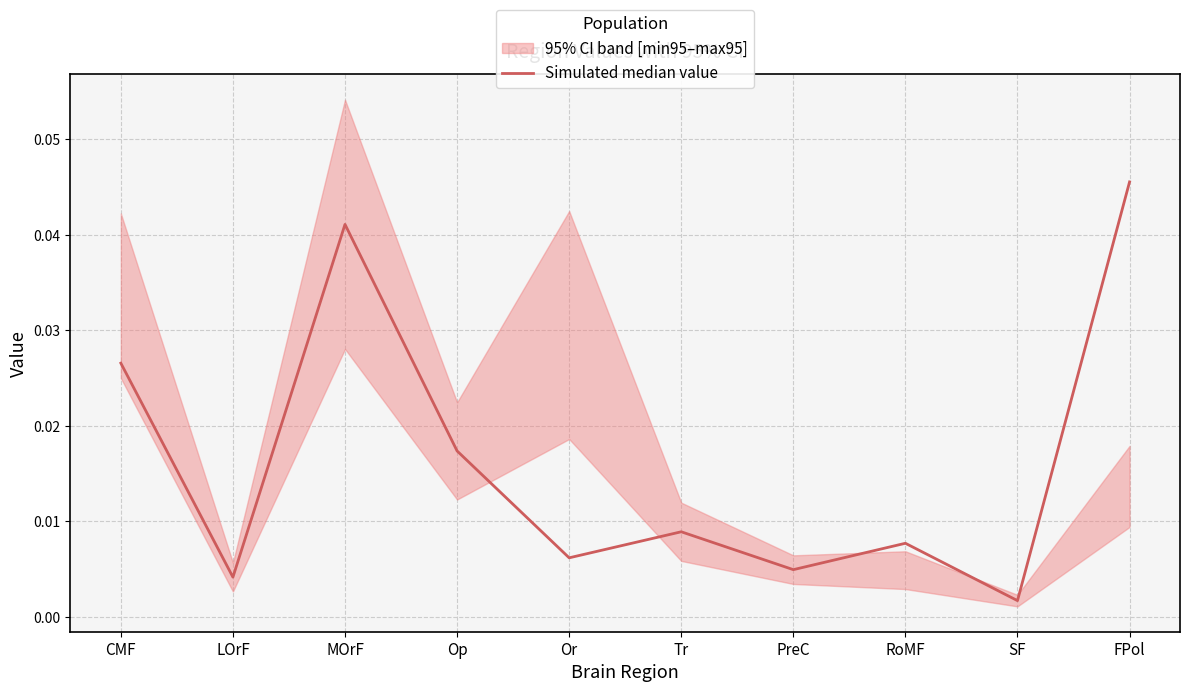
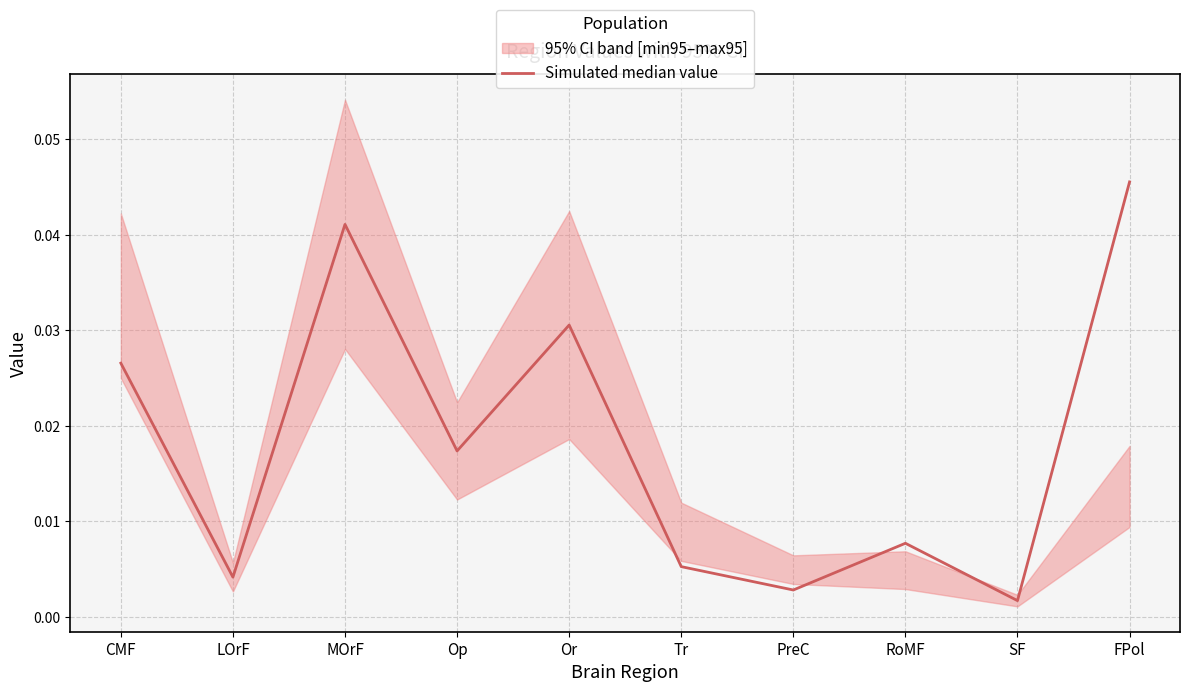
  {
    "Simulated median value": {
      "CMF": 0.027,
      "LOrF": 0.004,
      "MOrF": 0.041,
      "Op": 0.017,
-     "Or": 0.006,
-     "Tr": 0.009,
-     "PreC": 0.005,
+     "Or": 0.031,
+     "Tr": 0.005,
+     "PreC": 0.003,
      "RoMF": 0.008,
      "SF": 0.002,
      "FPol": 0.046
    }
  }
